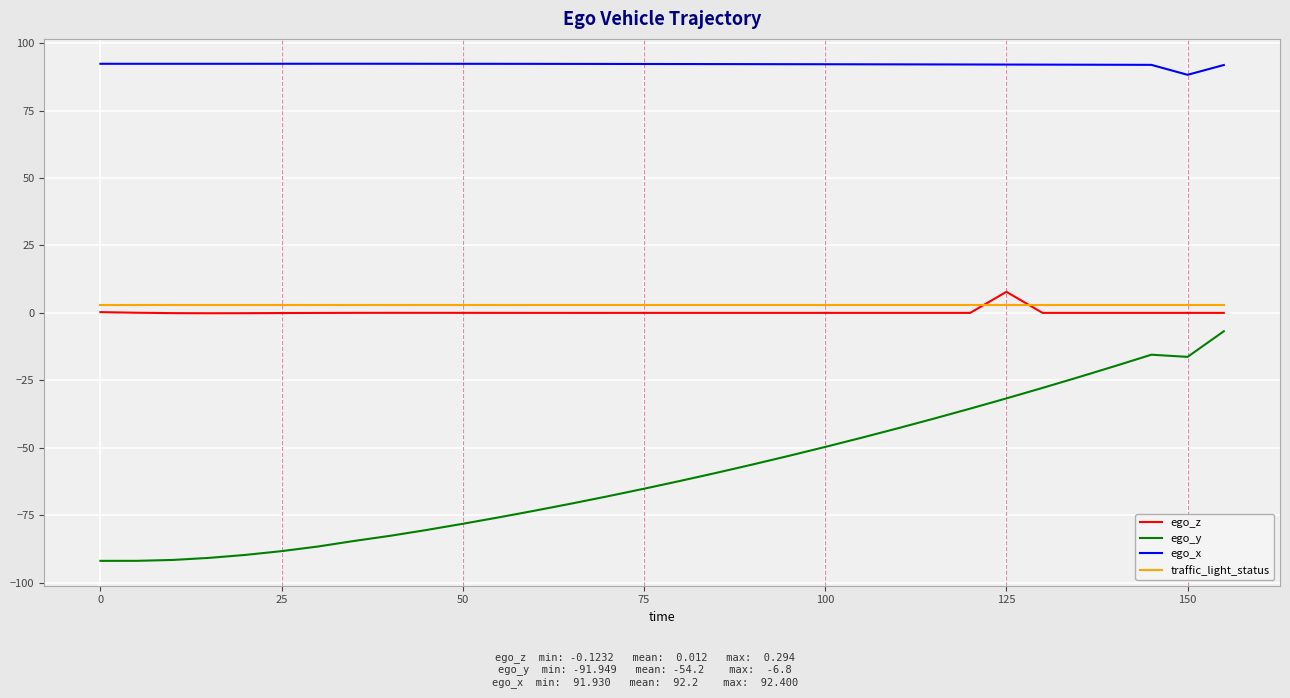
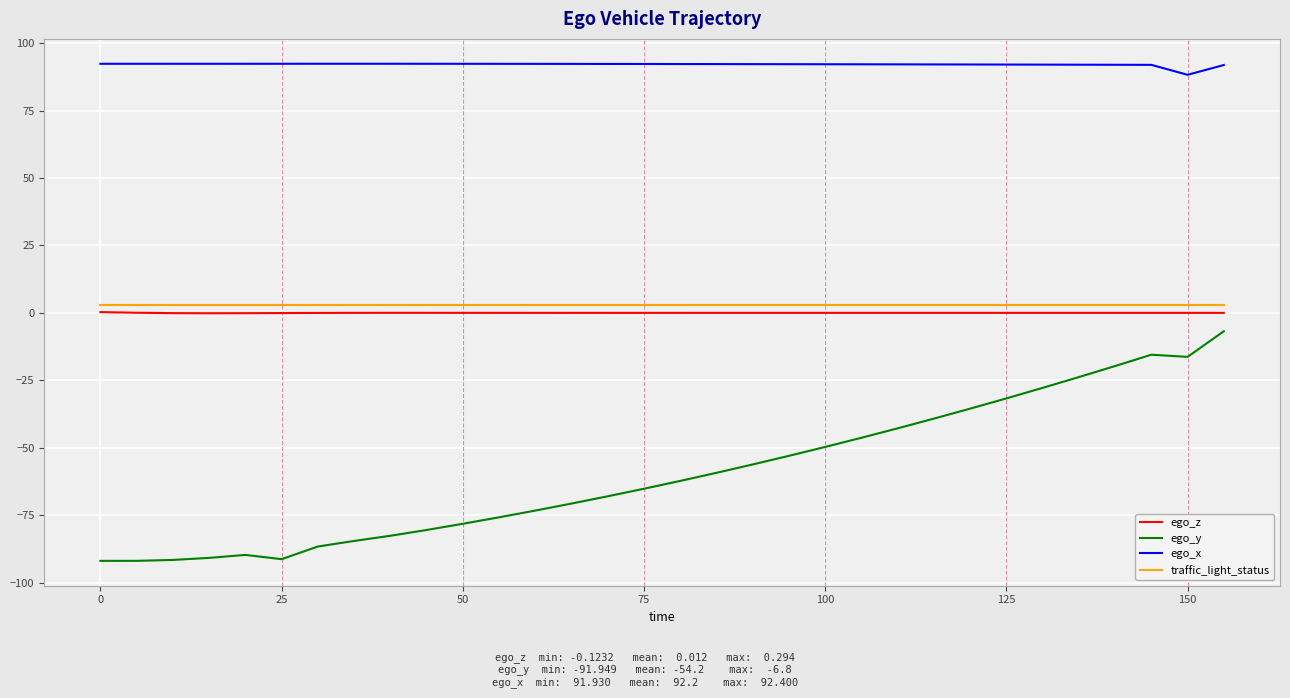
  {
    "ego_z": {
      "0": 0,
      "25": 0,
      "50": 0,
      "75": 0,
      "100": 0,
-     "125": 8,
+     "125": 0,
      "150": 0
    },
    "ego_y": {
      "0": -92,
-     "25": -88,
+     "25": -91,
      "50": -78,
      "75": -65,
      "100": -50,
      "125": -32,
      "150": -16
    },
    "ego_x": {
      "0": 92,
      "25": 92,
      "50": 92,
      "75": 92,
      "100": 92,
      "125": 92,
      "150": 88
    },
    "traffic_light_status": {
      "0": 3,
      "25": 3,
      "50": 3,
      "75": 3,
      "100": 3,
      "125": 3,
      "150": 3
    }
  }
